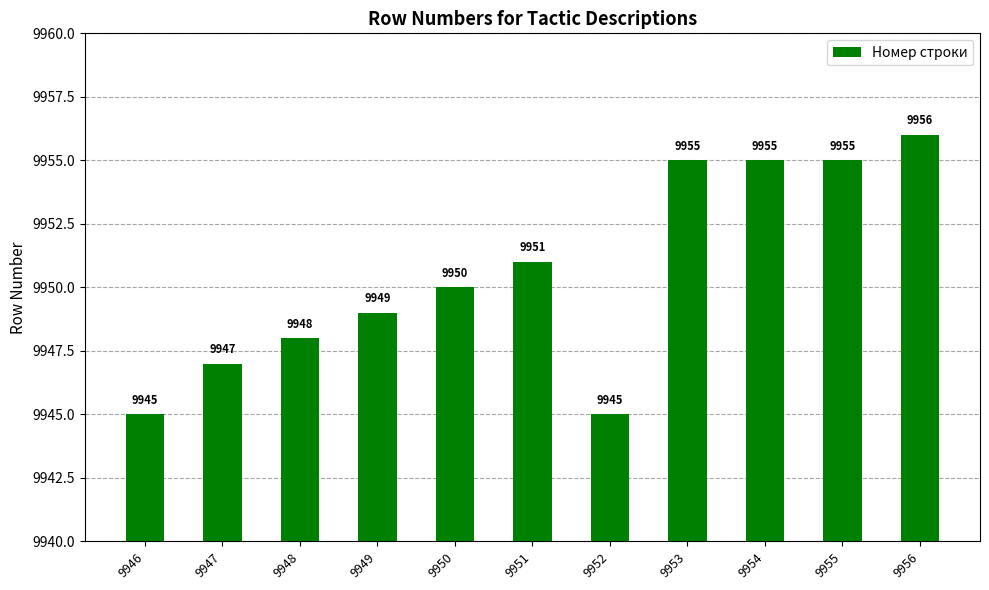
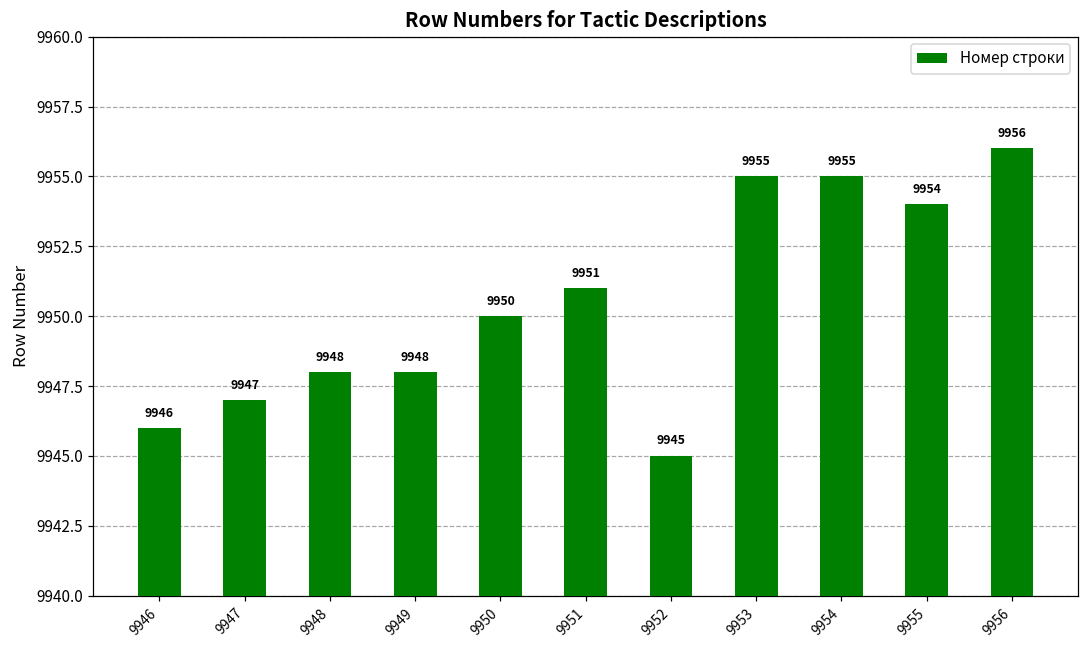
  {
-   "9946": 9945,
+   "9946": 9946,
    "9947": 9947,
    "9948": 9948,
-   "9949": 9949,
+   "9949": 9948,
    "9950": 9950,
    "9951": 9951,
    "9952": 9945,
    "9953": 9955,
    "9954": 9955,
-   "9955": 9955,
+   "9955": 9954,
    "9956": 9956
  }
